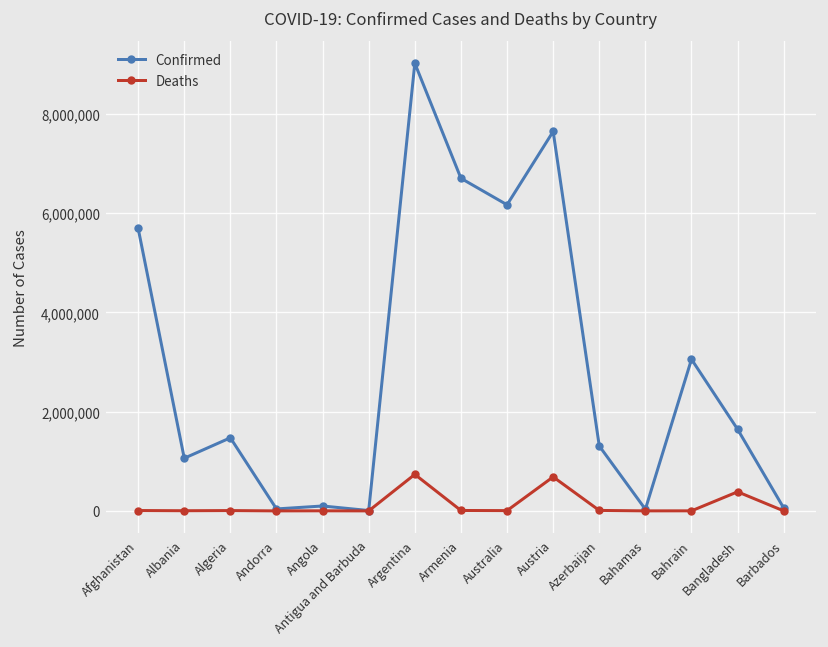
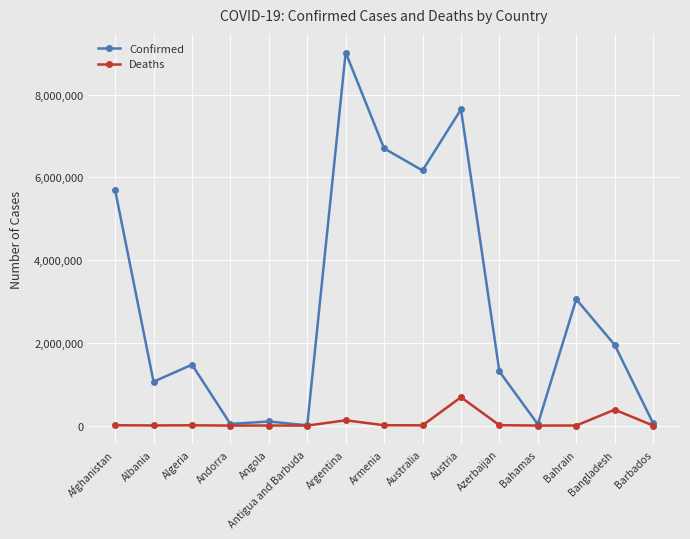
  {
    "Confirmed": {
      "Afghanistan": "5,700,000",
      "Albania": "1,100,000",
      "Algeria": "1,500,000",
      "Angola": "100,000",
      "Argentina": "9,000,000",
      "Armenia": "6,700,000",
      "Australia": "6,200,000",
      "Austria": "7,600,000",
      "Azerbaijan": "1,300,000",
      "Bahrain": "3,100,000",
-     "Bangladesh": "1,600,000"
+     "Bangladesh": "2,000,000"
    },
    "Deaths": {
      "Afghanistan": "0",
      "Albania": "0",
      "Algeria": "0",
      "Angola": "0",
-     "Argentina": "700,000",
+     "Argentina": "100,000",
      "Armenia": "0",
      "Australia": "0",
      "Austria": "700,000",
      "Azerbaijan": "0",
      "Bahrain": "0",
      "Bangladesh": "400,000"
    }
  }
